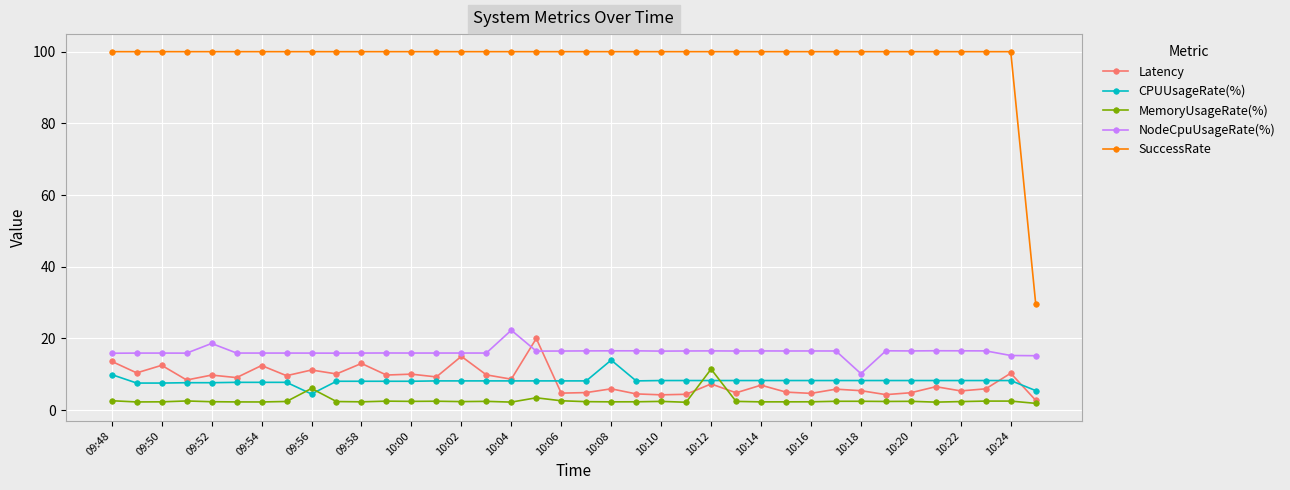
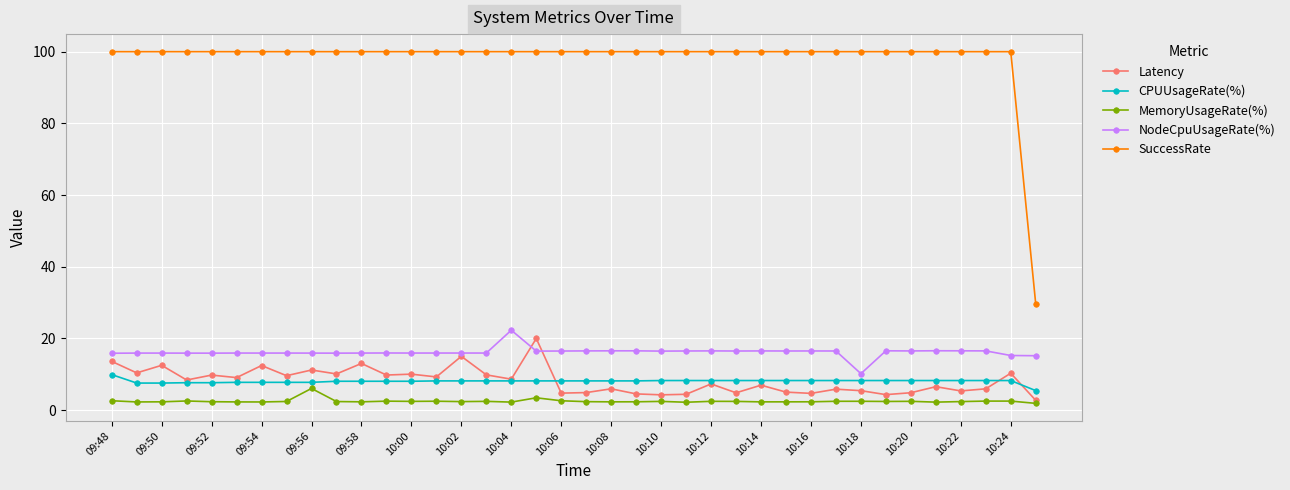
  {
    "Latency": {
      "09:48": 14,
      "09:50": 12,
      "09:52": 10,
      "09:54": 12,
      "09:56": 11,
      "09:58": 13,
      "10:00": 10,
      "10:02": 15,
      "10:06": 5,
      "10:08": 6,
      "10:10": 4,
      "10:12": 7,
      "10:14": 7,
      "10:16": 5,
      "10:18": 5,
      "10:20": 5,
      "10:22": 5,
      "10:24": 10
    },
    "CPUUsageRate(%)": {
      "09:48": 10,
      "09:50": 8,
      "09:52": 8,
      "09:54": 8,
-     "09:56": 4,
+     "09:56": 8,
      "09:58": 8,
      "10:00": 8,
      "10:02": 8,
      "10:06": 8,
-     "10:08": 14,
+     "10:08": 8,
      "10:10": 8,
      "10:12": 8,
      "10:14": 8,
      "10:16": 8,
      "10:18": 8,
      "10:20": 8,
      "10:22": 8,
      "10:24": 8
    },
    "MemoryUsageRate(%)": {
      "09:48": 3,
      "09:50": 2,
      "09:52": 2,
      "09:54": 2,
      "09:56": 6,
      "09:58": 2,
      "10:00": 2,
      "10:02": 2,
      "10:04": 2,
      "10:06": 3,
      "10:08": 2,
      "10:10": 2,
-     "10:12": 11,
+     "10:12": 2,
      "10:14": 2,
      "10:16": 2,
      "10:18": 2,
      "10:20": 2,
      "10:22": 2,
      "10:24": 3
    },
    "NodeCpuUsageRate(%)": {
      "09:48": 16,
      "09:50": 16,
-     "09:52": 19,
+     "09:52": 16,
      "09:54": 16,
      "09:56": 16,
      "09:58": 16,
      "10:00": 16,
      "10:02": 16,
      "10:04": 22,
      "10:06": 16,
      "10:08": 17,
      "10:10": 16,
      "10:12": 17,
      "10:14": 17,
      "10:16": 16,
      "10:18": 10,
      "10:20": 17,
      "10:22": 17,
      "10:24": 15
    },
    "SuccessRate": {
      "09:48": 100,
      "09:50": 100,
      "09:52": 100,
      "09:54": 100,
      "09:56": 100,
      "09:58": 100,
      "10:00": 100,
      "10:02": 100,
      "10:04": 100,
      "10:06": 100,
      "10:08": 100,
      "10:10": 100,
      "10:12": 100,
      "10:14": 100,
      "10:16": 100,
      "10:18": 100,
      "10:20": 100,
      "10:22": 100,
      "10:24": 100
    }
  }
